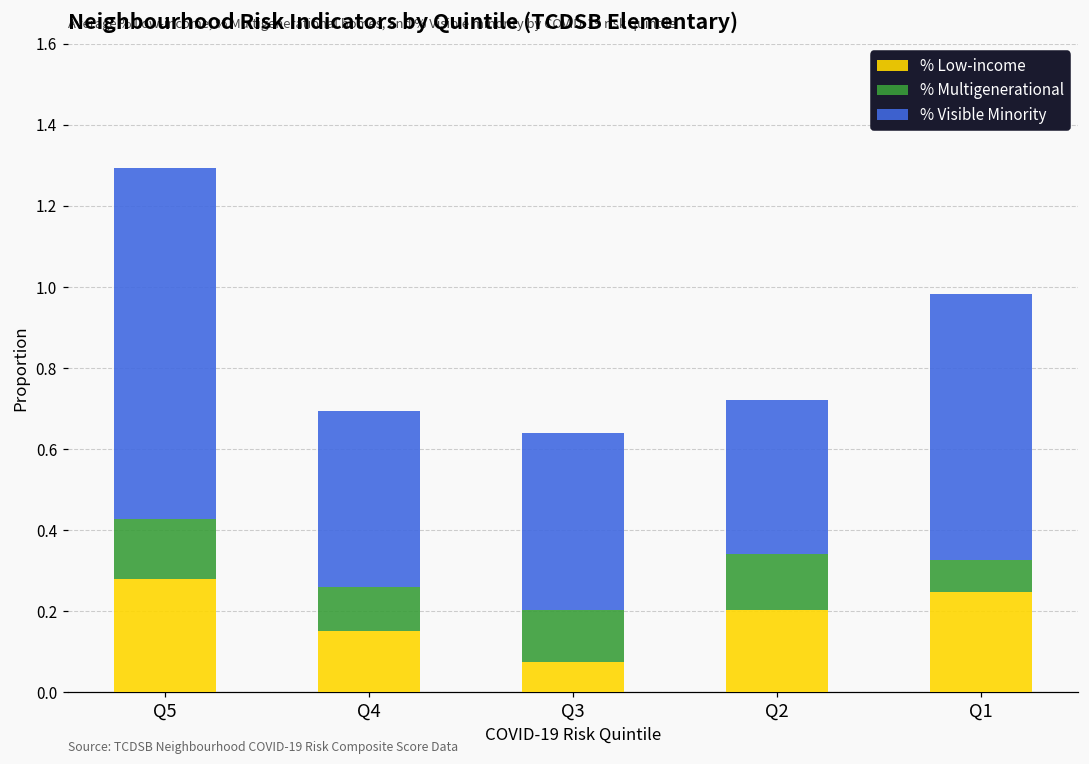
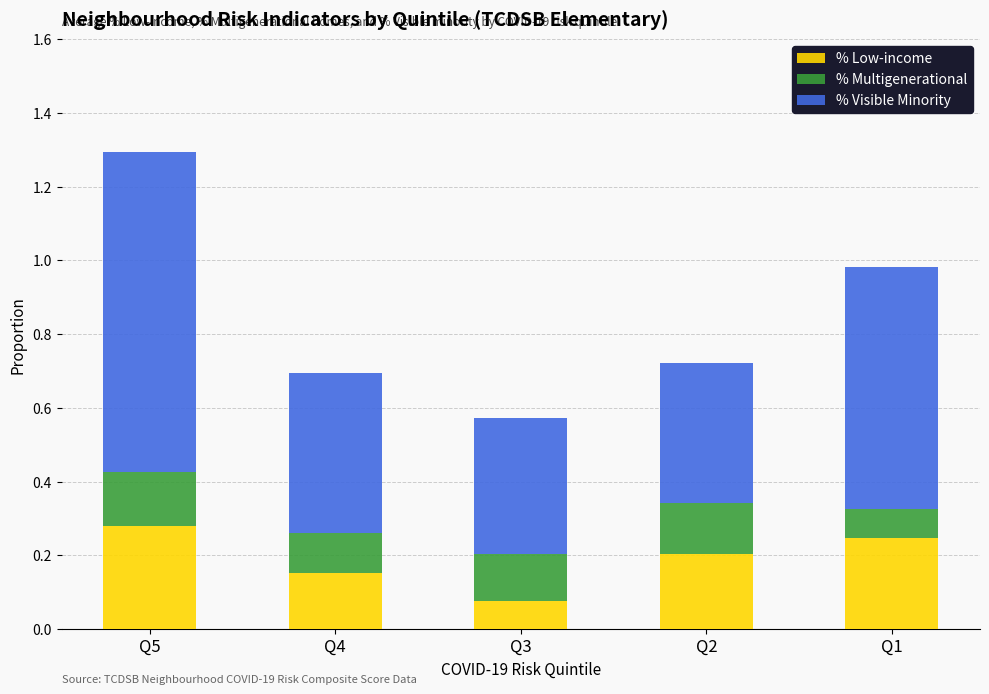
  {
    "% Low-income": {
      "Q5": 0.28,
      "Q4": 0.15,
      "Q3": 0.08,
      "Q2": 0.20,
      "Q1": 0.25
    },
    "% Multigenerational": {
      "Q5": 0.15,
      "Q4": 0.11,
      "Q3": 0.13,
      "Q2": 0.14,
      "Q1": 0.08
    },
    "% Visible Minority": {
      "Q5": 0.87,
      "Q4": 0.44,
-     "Q3": 0.44,
+     "Q3": 0.37,
      "Q2": 0.38,
      "Q1": 0.66
    }
  }
